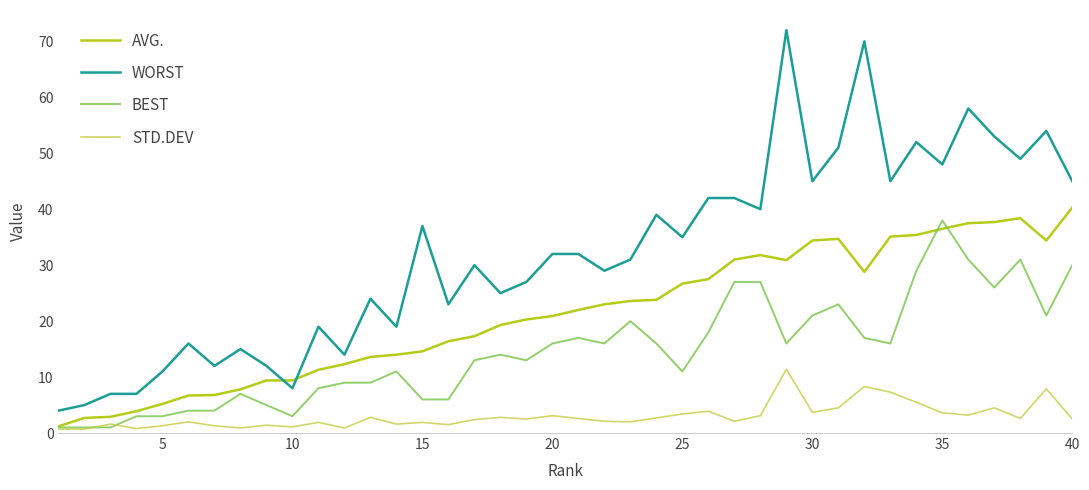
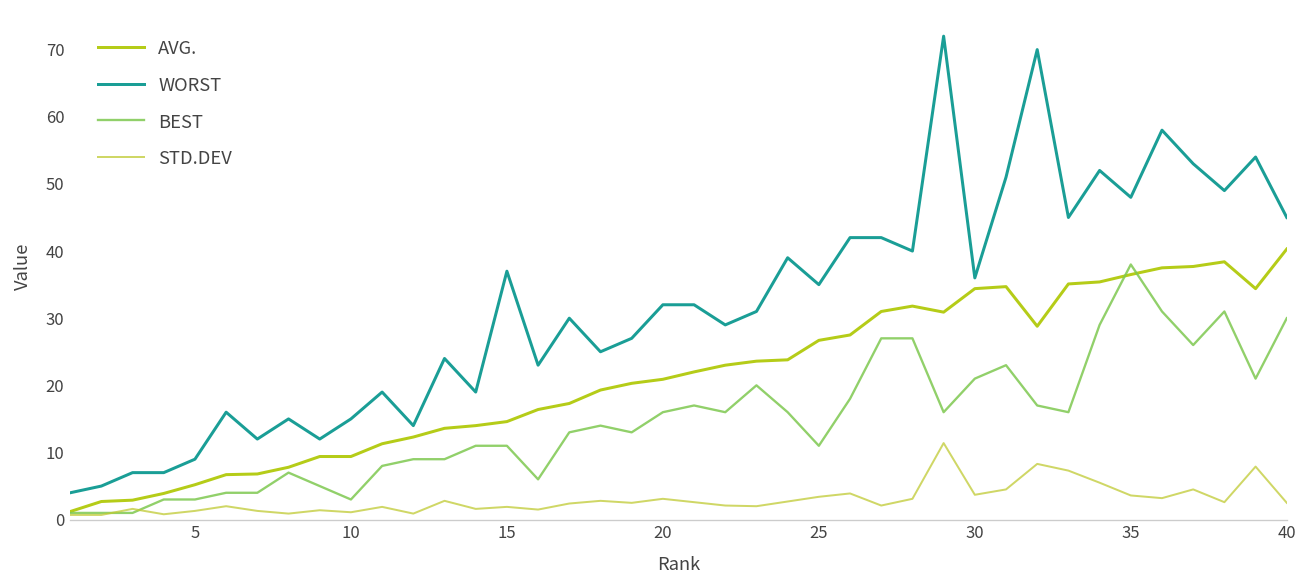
  {
    "WORST": {
-     "5": 11,
-     "10": 8,
+     "5": 9,
+     "10": 15,
      "15": 37,
      "20": 32,
      "25": 35,
-     "30": 45,
+     "30": 36,
      "35": 48,
      "40": 45
    },
    "BEST": {
      "5": 3,
      "10": 3,
-     "15": 6,
+     "15": 11,
      "20": 16,
      "25": 11,
      "30": 21,
      "35": 38,
      "40": 30
    }
  }
